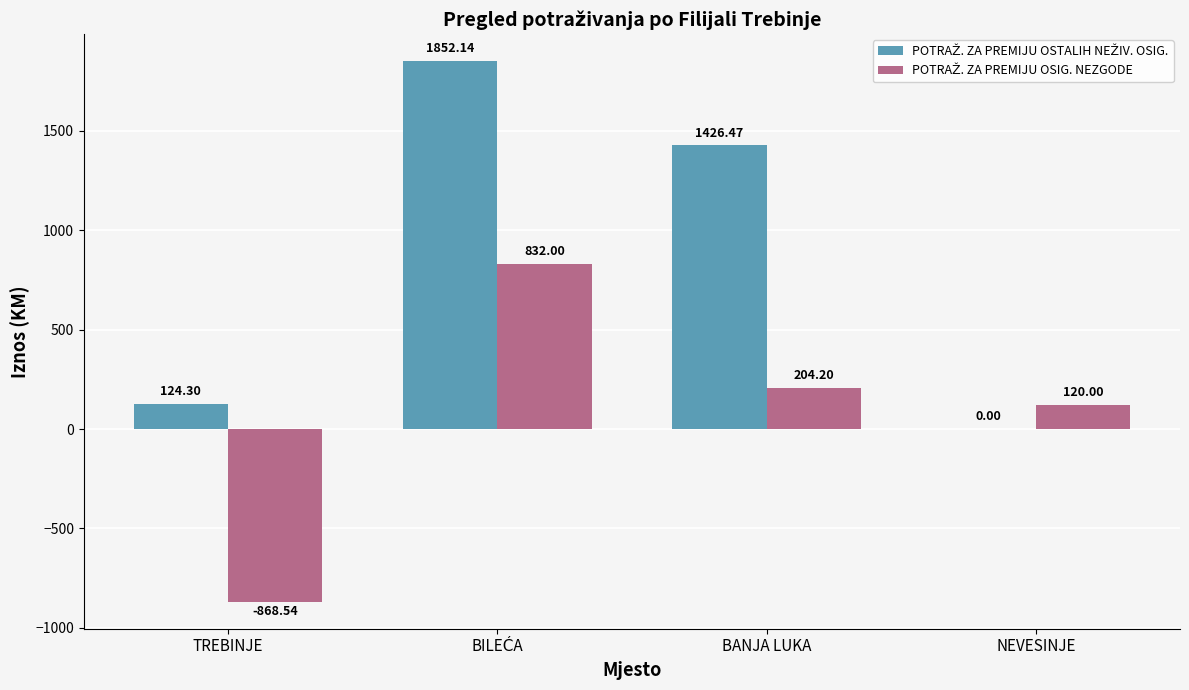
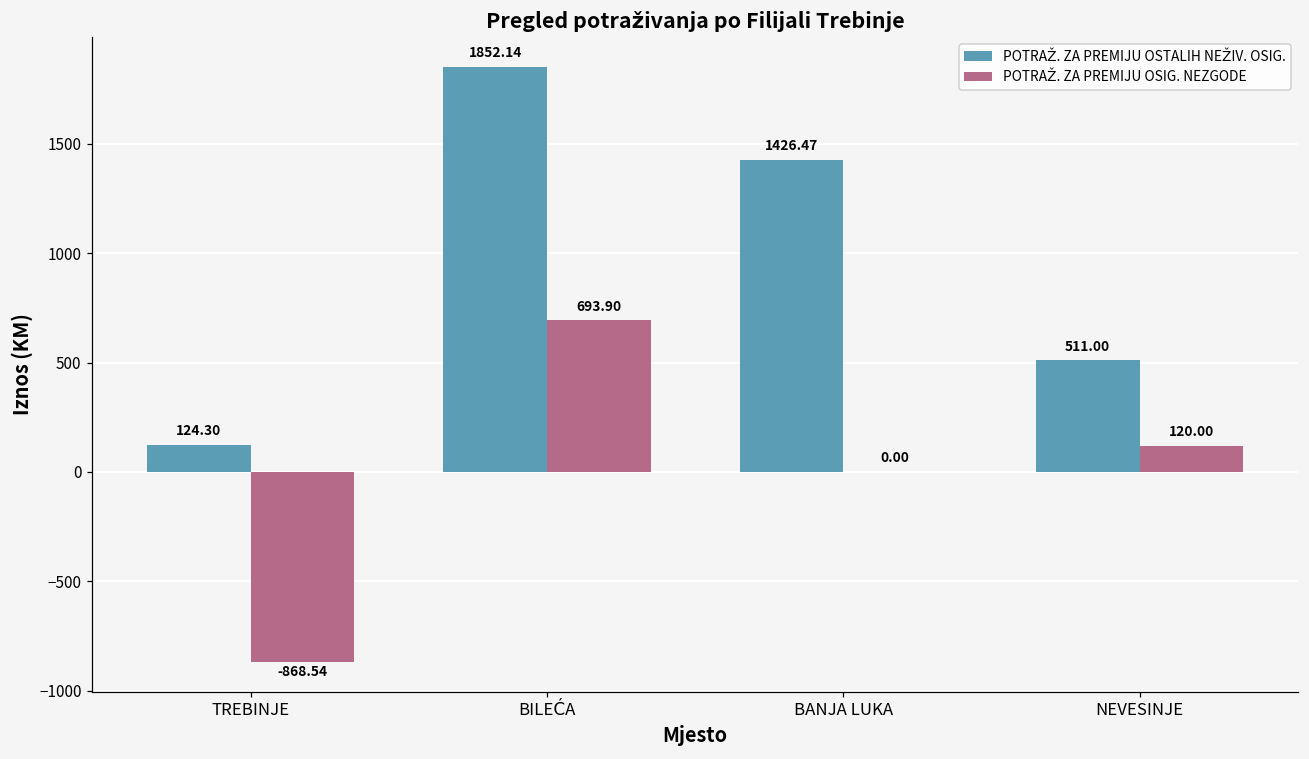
  {
    "POTRAŽ. ZA PREMIJU OSTALIH NEŽIV. OSIG.": {
      "TREBINJE": 124.30,
      "BILEĆA": 1852.14,
      "BANJA LUKA": 1426.47,
-     "NEVESINJE": 0.00
+     "NEVESINJE": 511.00
    },
    "POTRAŽ. ZA PREMIJU OSIG. NEZGODE": {
      "TREBINJE": -868.54,
-     "BILEĆA": 832.00,
-     "BANJA LUKA": 204.20,
+     "BILEĆA": 693.90,
+     "BANJA LUKA": 0.00,
      "NEVESINJE": 120.00
    }
  }
